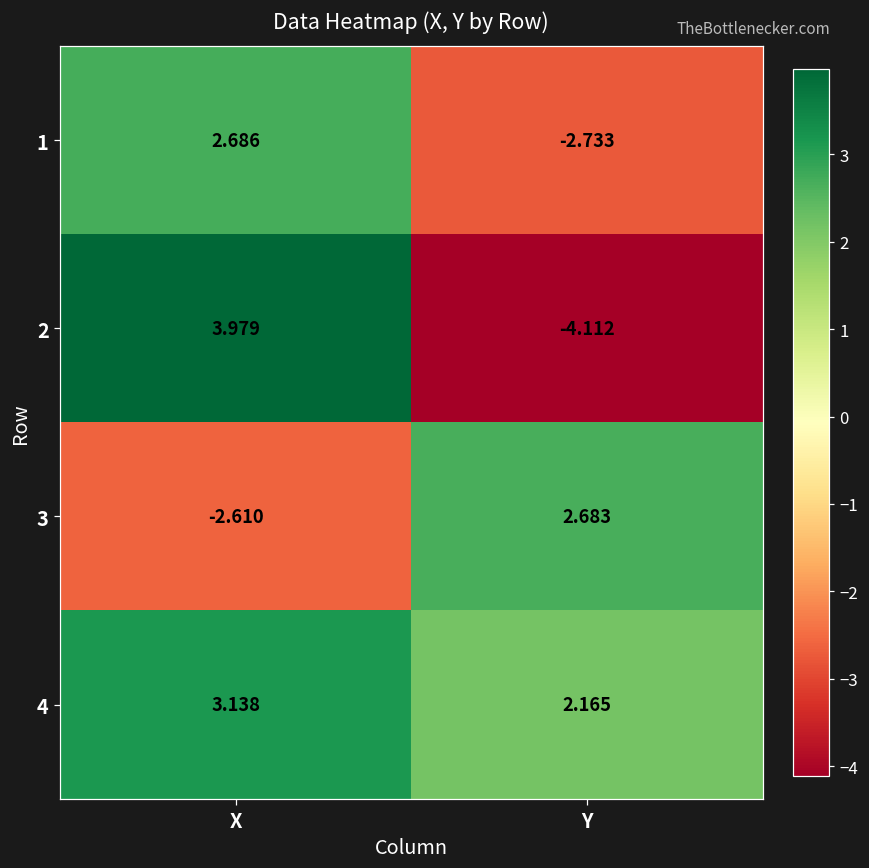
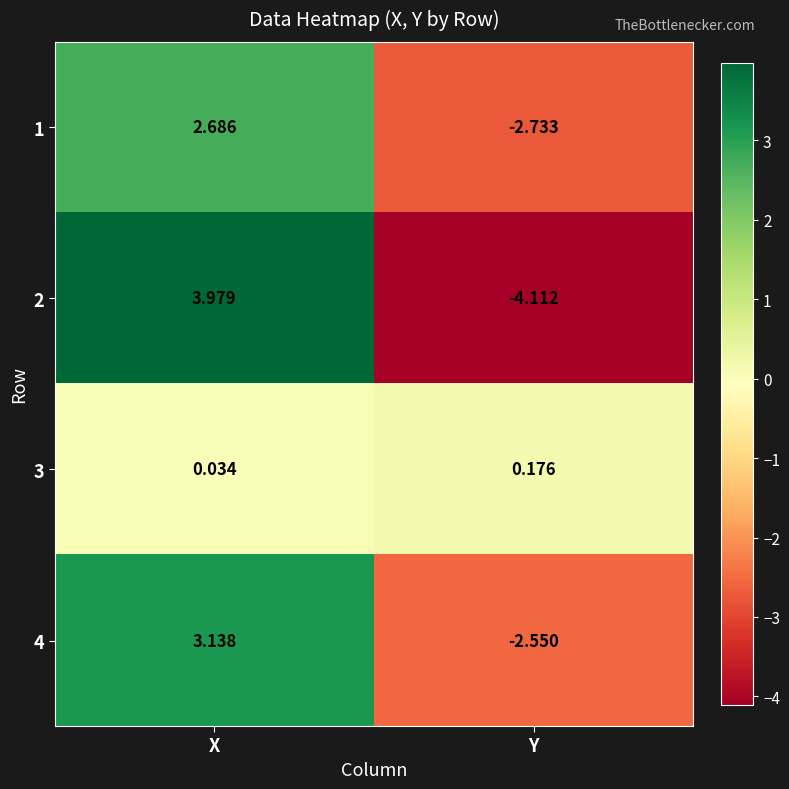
  {
    "1": {
      "X": 2.686,
      "Y": -2.733
    },
    "2": {
      "X": 3.979,
      "Y": -4.112
    },
    "3": {
-     "X": -2.610,
-     "Y": 2.683
+     "X": 0.034,
+     "Y": 0.176
    },
    "4": {
      "X": 3.138,
-     "Y": 2.165
+     "Y": -2.550
    }
  }
